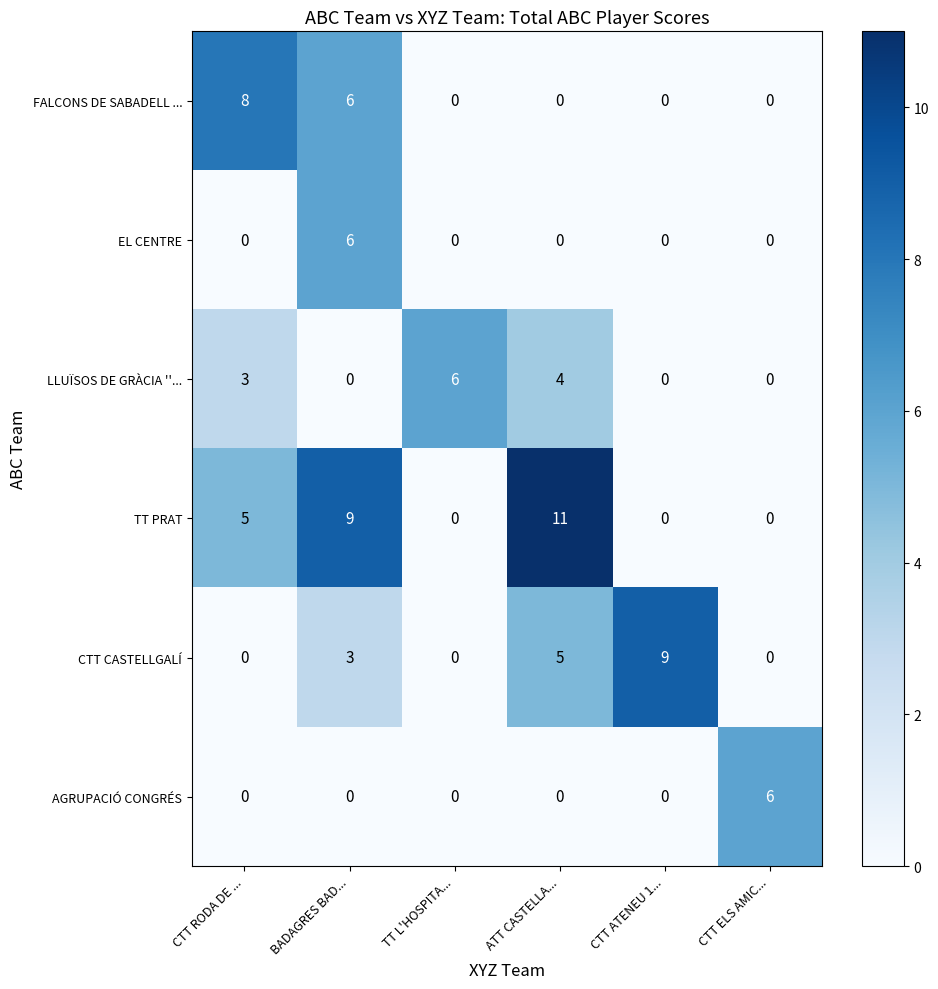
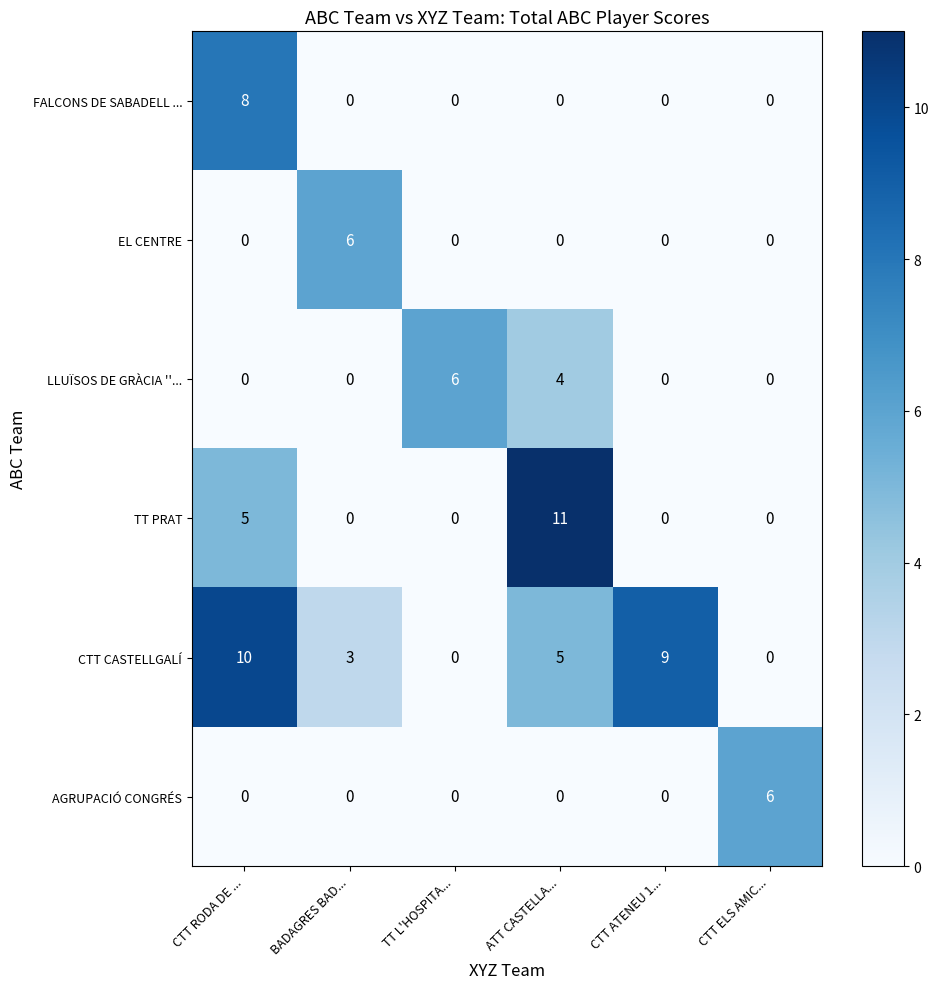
  {
    "FALCONS DE SABADELL ...": {
      "CTT RODA DE ...": 8,
-     "BADAGRES BAD...": 6,
+     "BADAGRES BAD...": 0,
      "TT L'HOSPITA...": 0,
      "ATT CASTELLA...": 0,
      "CTT ATENEU 1...": 0,
      "CTT ELS AMIC...": 0
    },
    "EL CENTRE": {
      "CTT RODA DE ...": 0,
      "BADAGRES BAD...": 6,
      "TT L'HOSPITA...": 0,
      "ATT CASTELLA...": 0,
      "CTT ATENEU 1...": 0,
      "CTT ELS AMIC...": 0
    },
    "LLUÏSOS DE GRÀCIA ''...": {
-     "CTT RODA DE ...": 3,
+     "CTT RODA DE ...": 0,
      "BADAGRES BAD...": 0,
      "TT L'HOSPITA...": 6,
      "ATT CASTELLA...": 4,
      "CTT ATENEU 1...": 0,
      "CTT ELS AMIC...": 0
    },
    "TT PRAT": {
      "CTT RODA DE ...": 5,
-     "BADAGRES BAD...": 9,
+     "BADAGRES BAD...": 0,
      "TT L'HOSPITA...": 0,
      "ATT CASTELLA...": 11,
      "CTT ATENEU 1...": 0,
      "CTT ELS AMIC...": 0
    },
    "CTT CASTELLGALÍ": {
-     "CTT RODA DE ...": 0,
+     "CTT RODA DE ...": 10,
      "BADAGRES BAD...": 3,
      "TT L'HOSPITA...": 0,
      "ATT CASTELLA...": 5,
      "CTT ATENEU 1...": 9,
      "CTT ELS AMIC...": 0
    },
    "AGRUPACIÓ CONGRÉS": {
      "CTT RODA DE ...": 0,
      "BADAGRES BAD...": 0,
      "TT L'HOSPITA...": 0,
      "ATT CASTELLA...": 0,
      "CTT ATENEU 1...": 0,
      "CTT ELS AMIC...": 6
    }
  }
